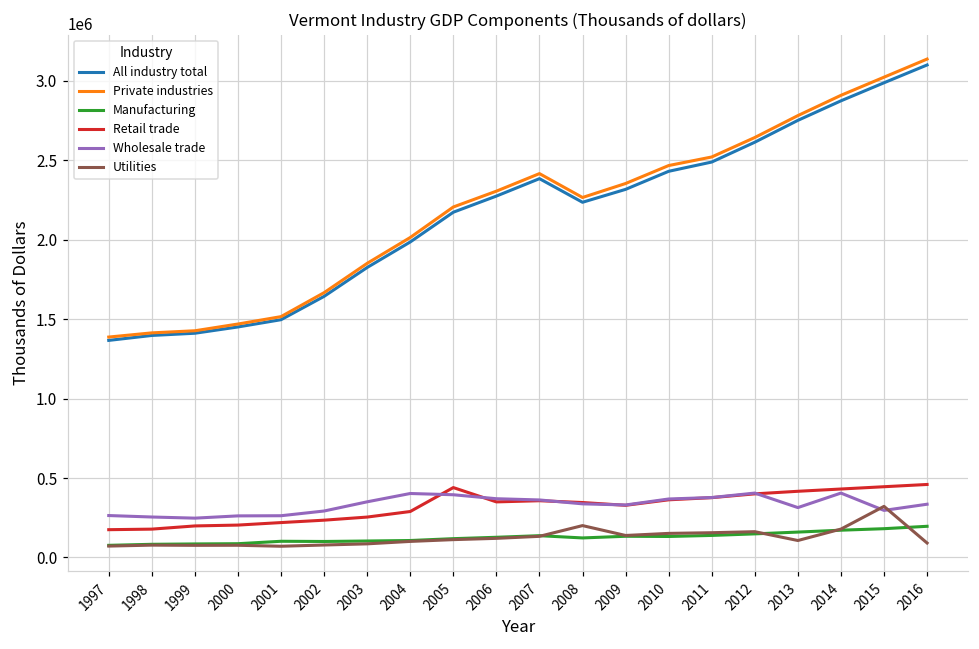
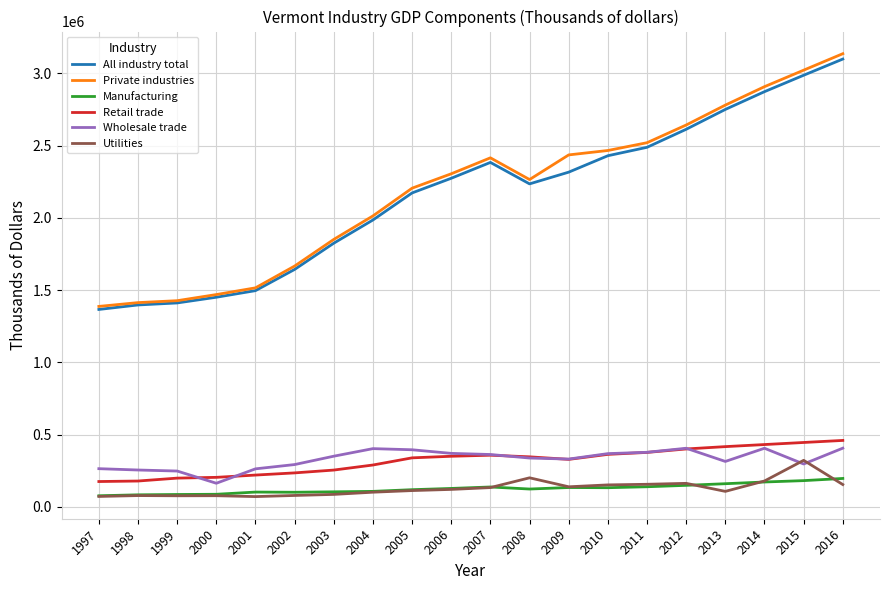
  {
    "All industry total": {
      "1997": 1370000,
      "2000": 1450000,
      "2001": 1500000,
      "2002": 1640000,
      "2003": 1820000,
      "2004": 1990000,
      "2005": 2170000,
      "2006": 2270000,
      "2007": 2380000,
      "2008": 2240000,
      "2009": 2320000,
      "2010": 2430000,
      "2011": 2490000,
      "2012": 2610000,
      "2013": 2750000,
      "2014": 2870000,
      "2015": 2990000,
      "2016": 3100000
    },
    "Private industries": {
      "1997": 1390000,
      "2000": 1470000,
      "2001": 1520000,
      "2002": 1670000,
      "2003": 1850000,
      "2004": 2010000,
      "2005": 2210000,
      "2006": 2310000,
      "2007": 2420000,
      "2008": 2270000,
-     "2009": 2350000,
+     "2009": 2440000,
      "2010": 2470000,
      "2011": 2520000,
      "2012": 2640000,
      "2013": 2780000,
      "2014": 2910000,
      "2015": 3020000,
      "2016": 3140000
    },
    "Manufacturing": {
      "2001": 100000,
      "2002": 100000,
      "2003": 100000,
      "2008": 120000,
      "2010": 130000,
      "2013": 160000,
      "2015": 180000,
      "2016": 200000
    },
    "Retail trade": {
      "1997": 170000,
      "1998": 180000,
      "1999": 200000,
      "2000": 200000,
      "2001": 220000,
      "2002": 230000,
      "2003": 250000,
      "2004": 290000,
-     "2005": 440000,
+     "2005": 340000,
      "2006": 350000,
      "2013": 420000,
      "2014": 430000,
      "2015": 450000,
      "2016": 460000
    },
    "Wholesale trade": {
      "1997": 260000,
      "1998": 250000,
      "1999": 250000,
-     "2000": 260000,
+     "2000": 160000,
      "2001": 260000,
      "2002": 290000,
      "2003": 350000,
      "2004": 400000,
      "2005": 390000,
      "2006": 370000,
      "2013": 310000,
      "2014": 410000,
      "2015": 300000,
-     "2016": 340000
+     "2016": 410000
    },
    "Utilities": {
      "2001": 70000,
      "2002": 80000,
      "2003": 90000,
      "2008": 200000,
      "2010": 150000,
      "2013": 110000,
      "2015": 320000,
-     "2016": 90000
+     "2016": 150000
    }
  }
